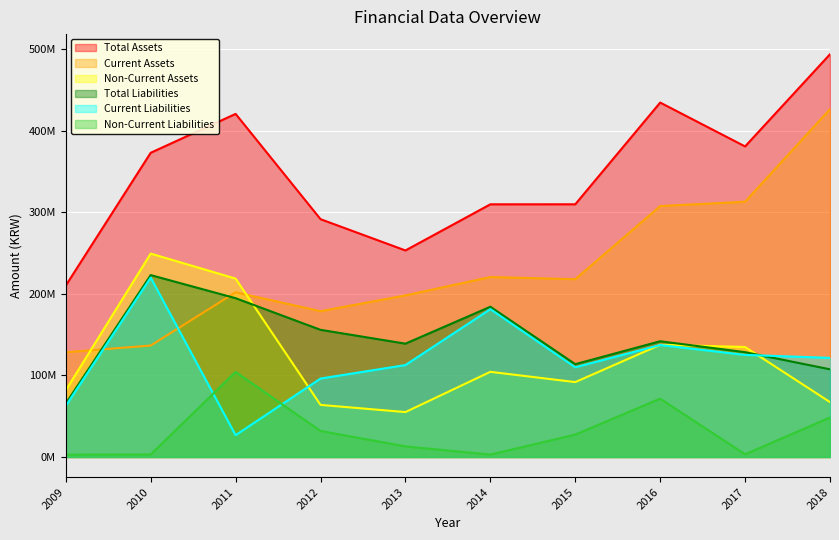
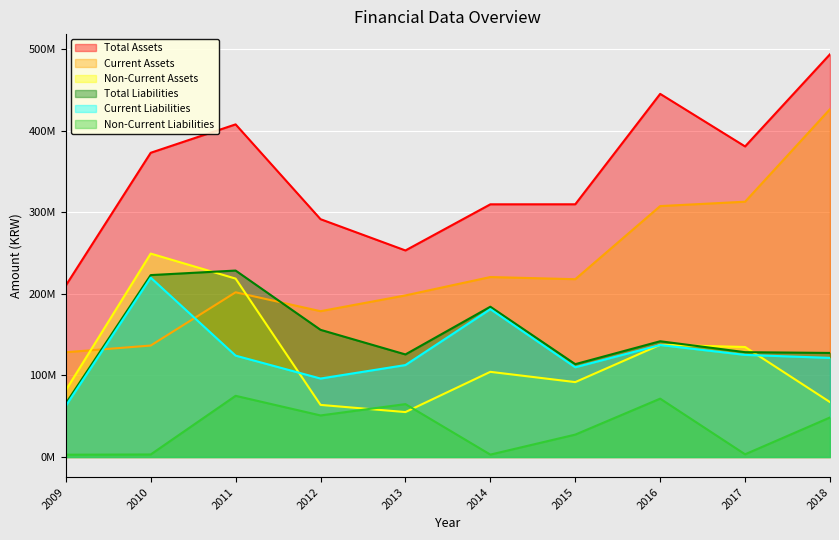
  {
    "Total Assets": {
      "2009": 210000000,
      "2010": 370000000,
-     "2011": 420000000,
+     "2011": 410000000,
      "2012": 290000000,
      "2013": 250000000,
      "2014": 310000000,
      "2015": 310000000,
-     "2016": 430000000,
+     "2016": 450000000,
      "2017": 380000000,
      "2018": 490000000
    },
    "Total Liabilities": {
-     "2011": 190000000,
+     "2011": 230000000,
      "2012": 160000000,
-     "2013": 140000000,
+     "2013": 130000000,
      "2015": 110000000,
      "2016": 140000000,
      "2017": 130000000,
-     "2018": 110000000
+     "2018": 130000000
    },
    "Current Liabilities": {
-     "2011": 30000000,
+     "2011": 120000000,
      "2012": 100000000,
      "2013": 110000000,
      "2015": 110000000,
      "2017": 130000000,
      "2018": 120000000
    },
    "Non-Current Liabilities": {
      "2009": 0,
      "2010": 0,
-     "2011": 100000000,
-     "2012": 30000000,
-     "2013": 10000000,
+     "2011": 80000000,
+     "2012": 50000000,
+     "2013": 60000000,
      "2014": 0,
      "2015": 30000000,
      "2016": 70000000,
      "2017": 0,
      "2018": 50000000
    }
  }
